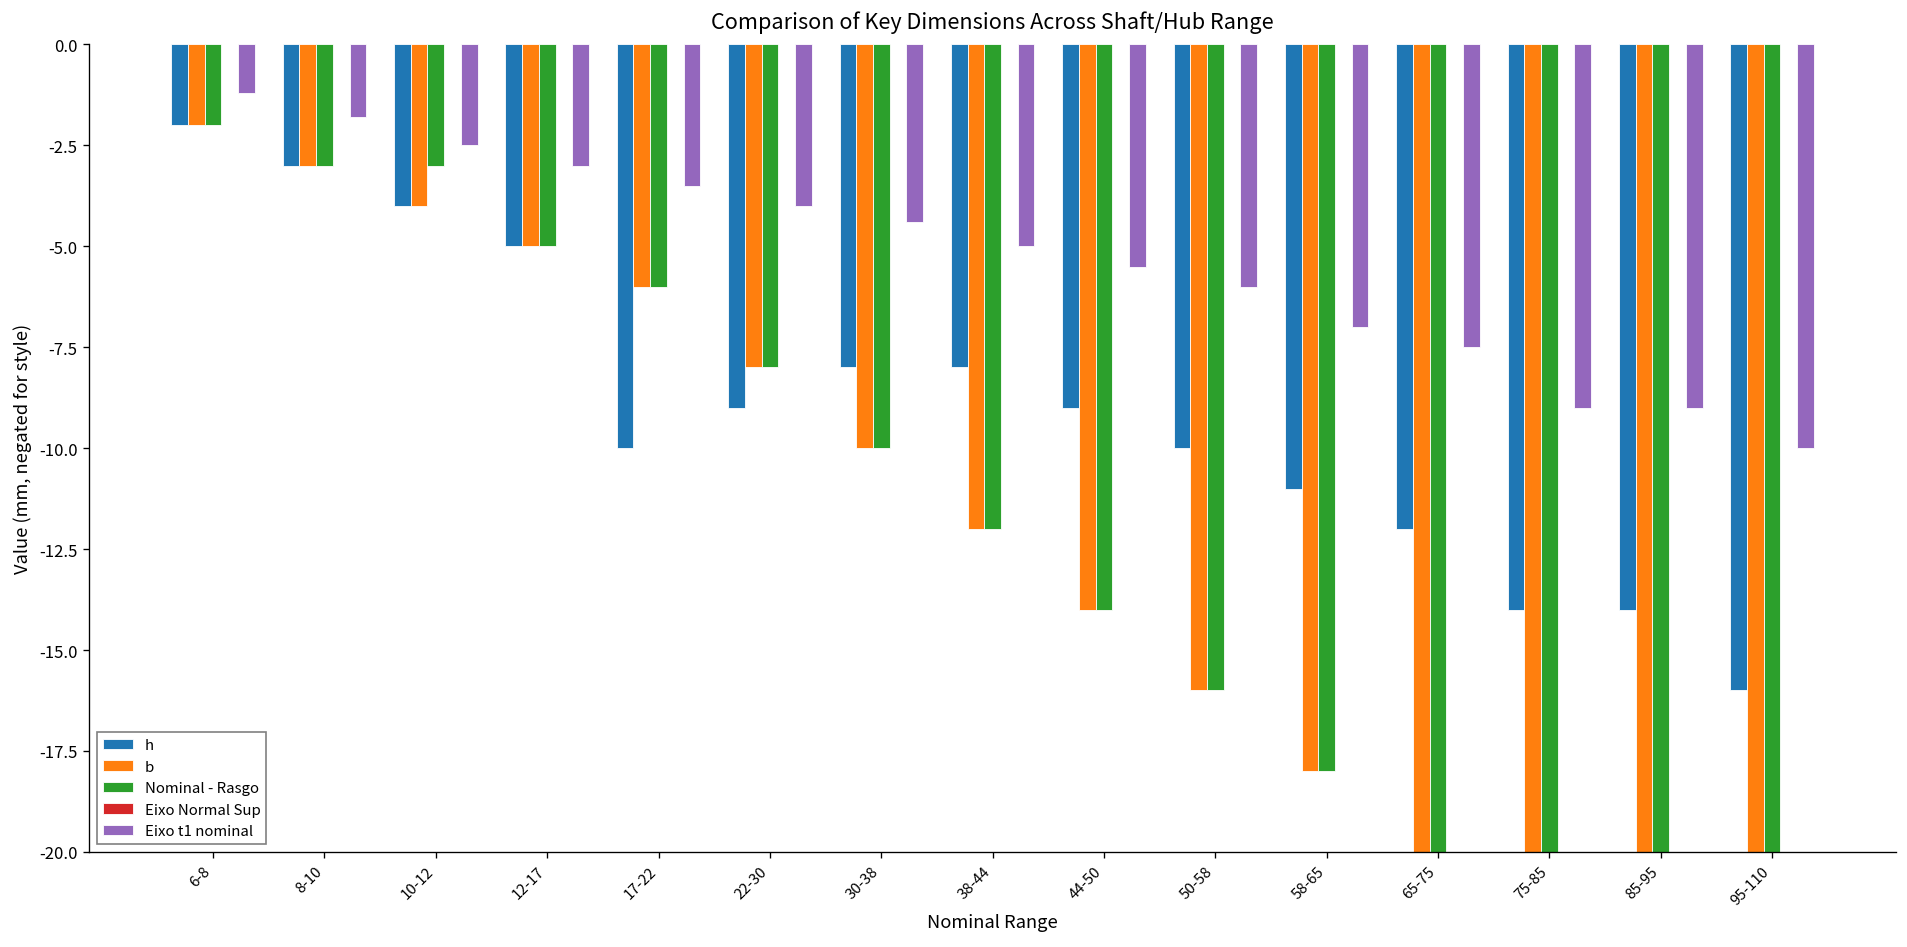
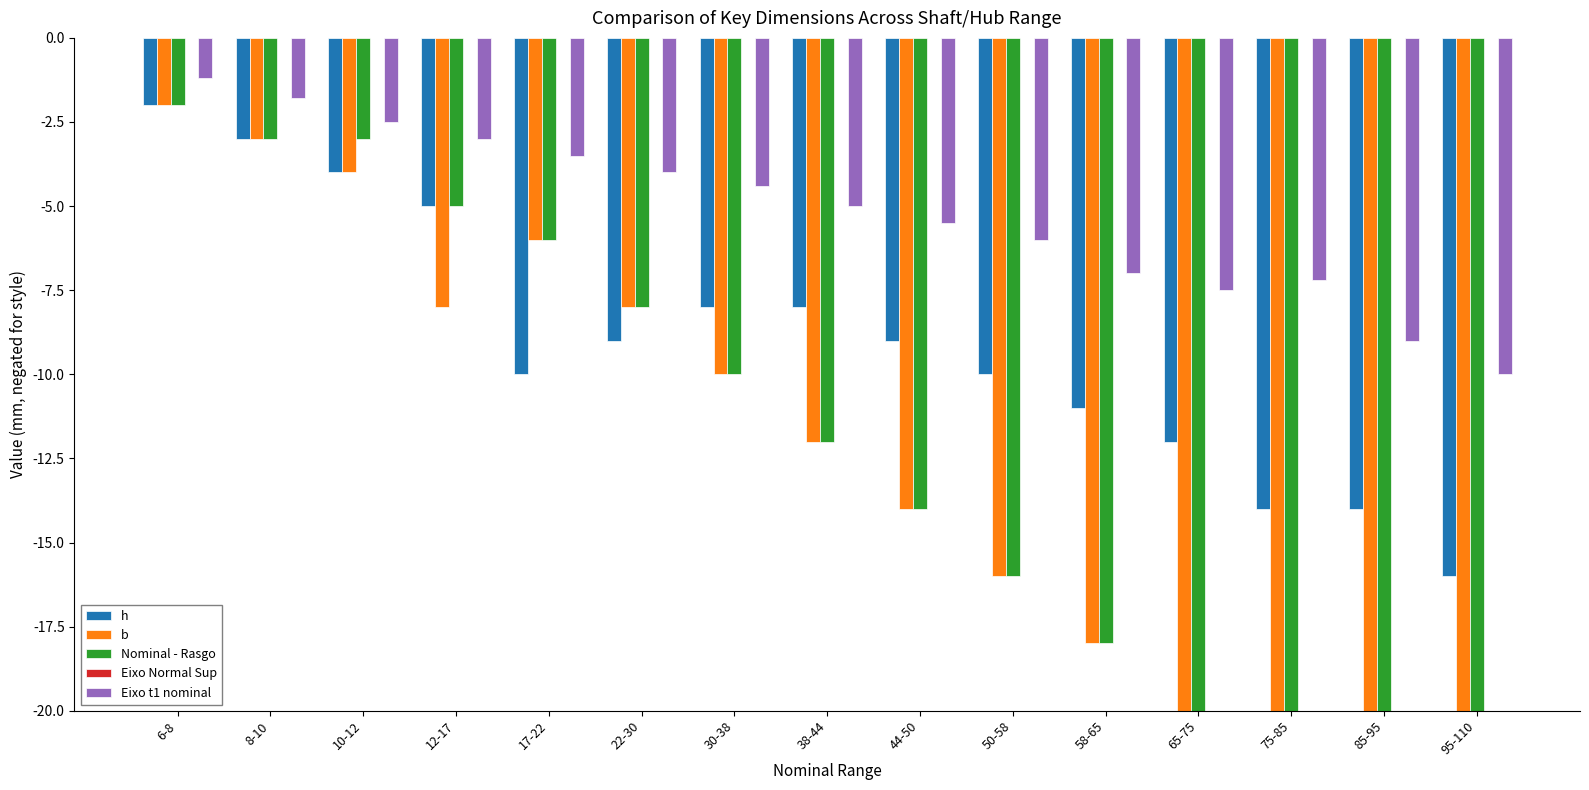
  {
    "h": {
      "6-8": -2.0,
      "8-10": -3.0,
      "10-12": -4.0,
      "12-17": -5.0,
      "17-22": -10.0,
      "22-30": -9.0,
      "30-38": -8.0,
      "38-44": -8.0,
      "44-50": -9.0,
      "50-58": -10.0,
      "58-65": -11.0,
      "65-75": -12.0,
      "75-85": -14.0,
      "85-95": -14.0,
      "95-110": -16.0
    },
    "b": {
      "6-8": -2.0,
      "8-10": -3.0,
      "10-12": -4.0,
-     "12-17": -5.0,
+     "12-17": -8.0,
      "17-22": -6.0,
      "22-30": -8.0,
      "30-38": -10.0,
      "38-44": -12.0,
      "44-50": -14.0,
      "50-58": -16.0,
      "58-65": -18.0,
      "65-75": -20.0
    },
    "Nominal - Rasgo": {
      "6-8": -2.0,
      "8-10": -3.0,
      "10-12": -3.0,
      "12-17": -5.0,
      "17-22": -6.0,
      "22-30": -8.0,
      "30-38": -10.0,
      "38-44": -12.0,
      "44-50": -14.0,
      "50-58": -16.0,
      "58-65": -18.0,
      "65-75": -20.0
    },
    "Eixo Normal Sup": {
      "6-8": 0.0,
      "8-10": 0.0,
      "10-12": 0.0,
      "12-17": 0.0,
      "17-22": 0.0,
      "22-30": 0.0,
      "30-38": 0.0,
      "38-44": 0.0,
      "44-50": 0.0,
      "50-58": 0.0,
      "58-65": 0.0,
      "65-75": 0.0,
      "75-85": 0.0,
      "85-95": 0.0,
      "95-110": 0.0
    },
    "Eixo t1 nominal": {
      "6-8": -1.2,
      "8-10": -1.8,
      "10-12": -2.5,
      "12-17": -3.0,
      "17-22": -3.5,
      "22-30": -4.0,
      "30-38": -4.4,
      "38-44": -5.0,
      "44-50": -5.5,
      "50-58": -6.0,
      "58-65": -7.0,
      "65-75": -7.5,
-     "75-85": -9.0,
+     "75-85": -7.2,
      "85-95": -9.0,
      "95-110": -10.0
    }
  }
